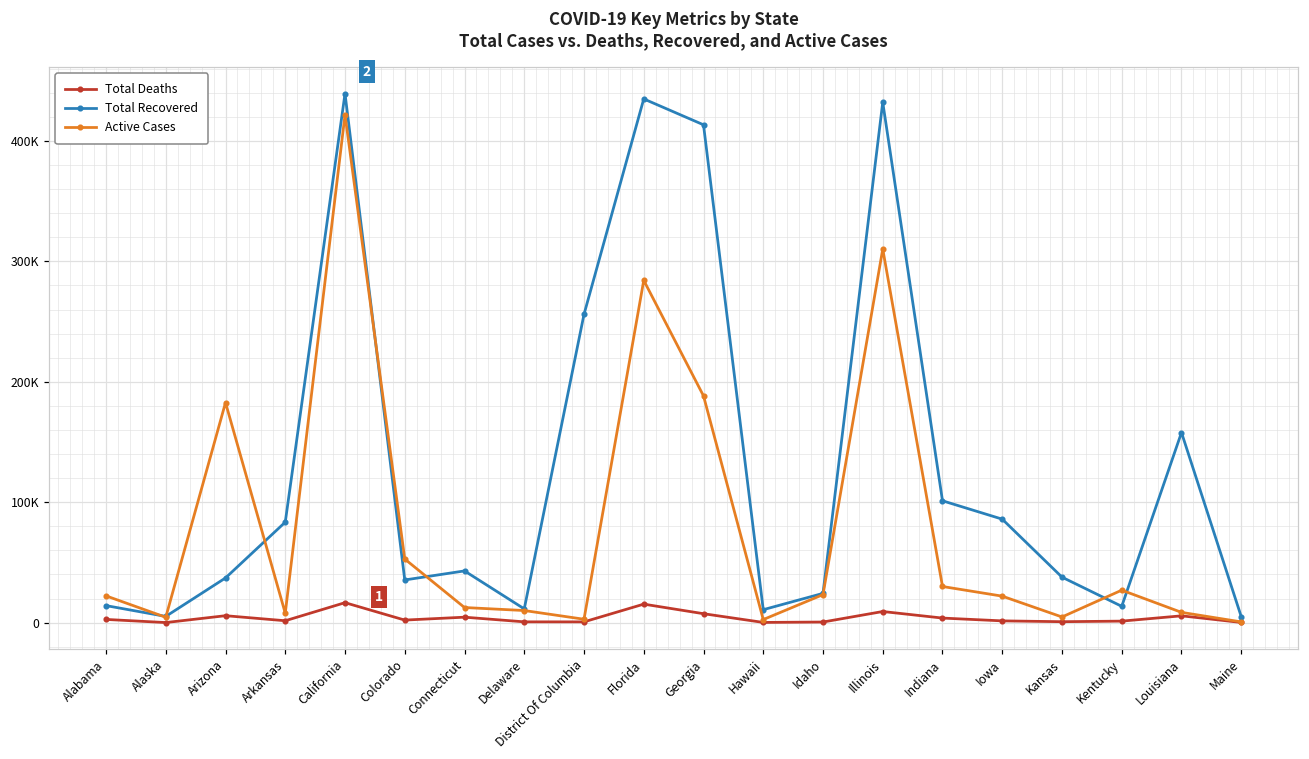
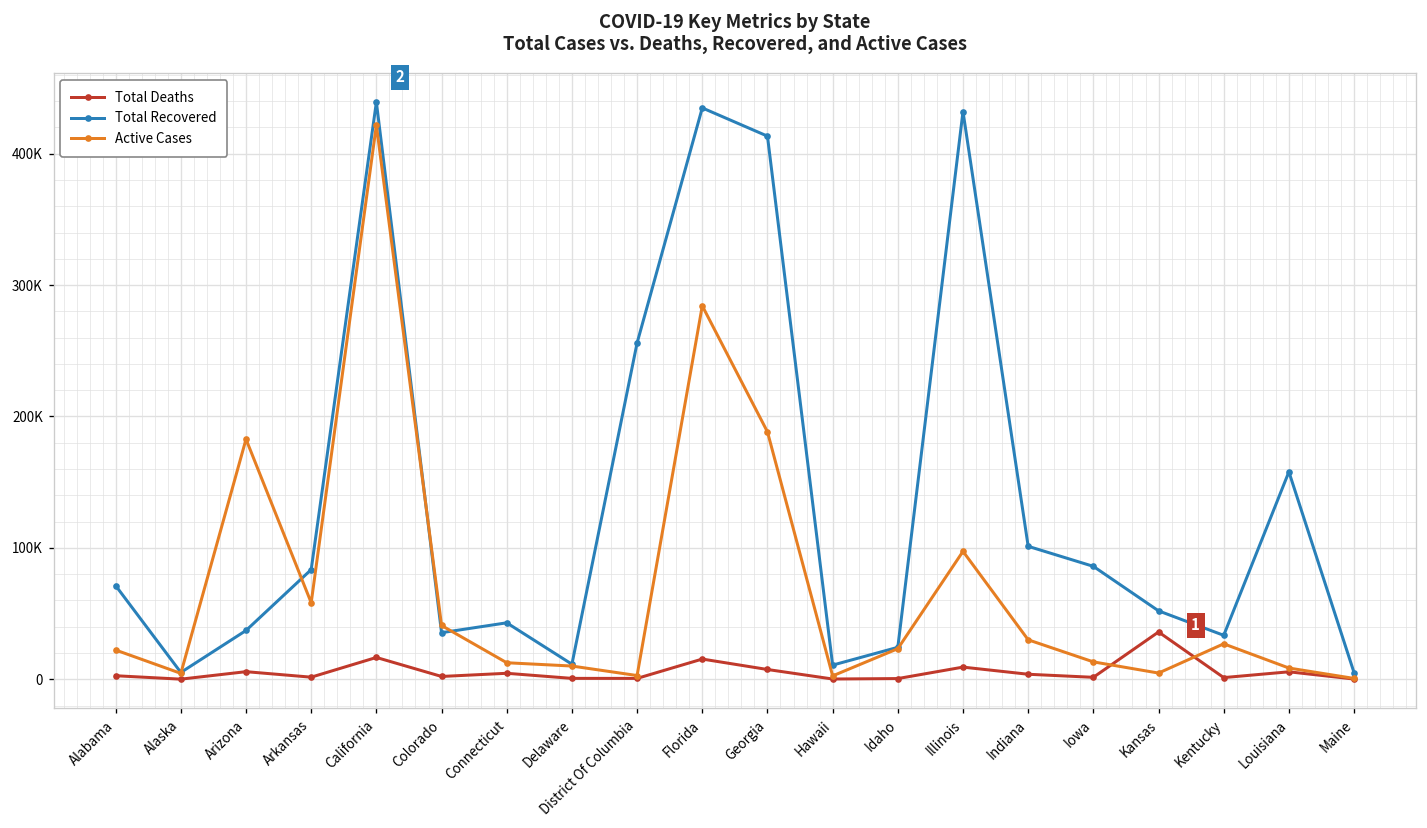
  {
    "Total Deaths": {
      "Alabama": 3000,
      "Alaska": 0,
      "Arizona": 6000,
      "Arkansas": 2000,
      "California": 17000,
      "Colorado": 2000,
      "Connecticut": 5000,
      "Delaware": 1000,
      "Florida": 15000,
      "Georgia": 7000,
      "Hawaii": 0,
      "Idaho": 1000,
      "Illinois": 9000,
      "Indiana": 4000,
      "Iowa": 1000,
-     "Kansas": 1000,
+     "Kansas": 36000,
      "Kentucky": 1000,
      "Louisiana": 6000
    },
    "Total Recovered": {
-     "Alabama": 14000,
+     "Alabama": 71000,
      "Arizona": 37000,
      "Arkansas": 83000,
      "Colorado": 35000,
      "Connecticut": 43000,
      "District Of Columbia": 256000,
      "Florida": 435000,
      "Georgia": 413000,
      "Hawaii": 11000,
      "Illinois": 432000,
      "Indiana": 101000,
      "Iowa": 86000,
-     "Kansas": 38000,
-     "Kentucky": 14000,
+     "Kansas": 52000,
+     "Kentucky": 33000,
      "Louisiana": 158000,
      "Maine": 5000
    },
    "Active Cases": {
      "Alabama": 22000,
      "Arizona": 183000,
-     "Arkansas": 8000,
+     "Arkansas": 58000,
      "California": 422000,
-     "Colorado": 53000,
+     "Colorado": 41000,
      "Connecticut": 13000,
      "Florida": 284000,
      "Georgia": 188000,
      "Hawaii": 3000,
-     "Illinois": 310000,
+     "Illinois": 97000,
      "Indiana": 30000,
-     "Iowa": 22000,
+     "Iowa": 13000,
      "Kansas": 5000,
      "Kentucky": 27000,
      "Louisiana": 9000
    }
  }
